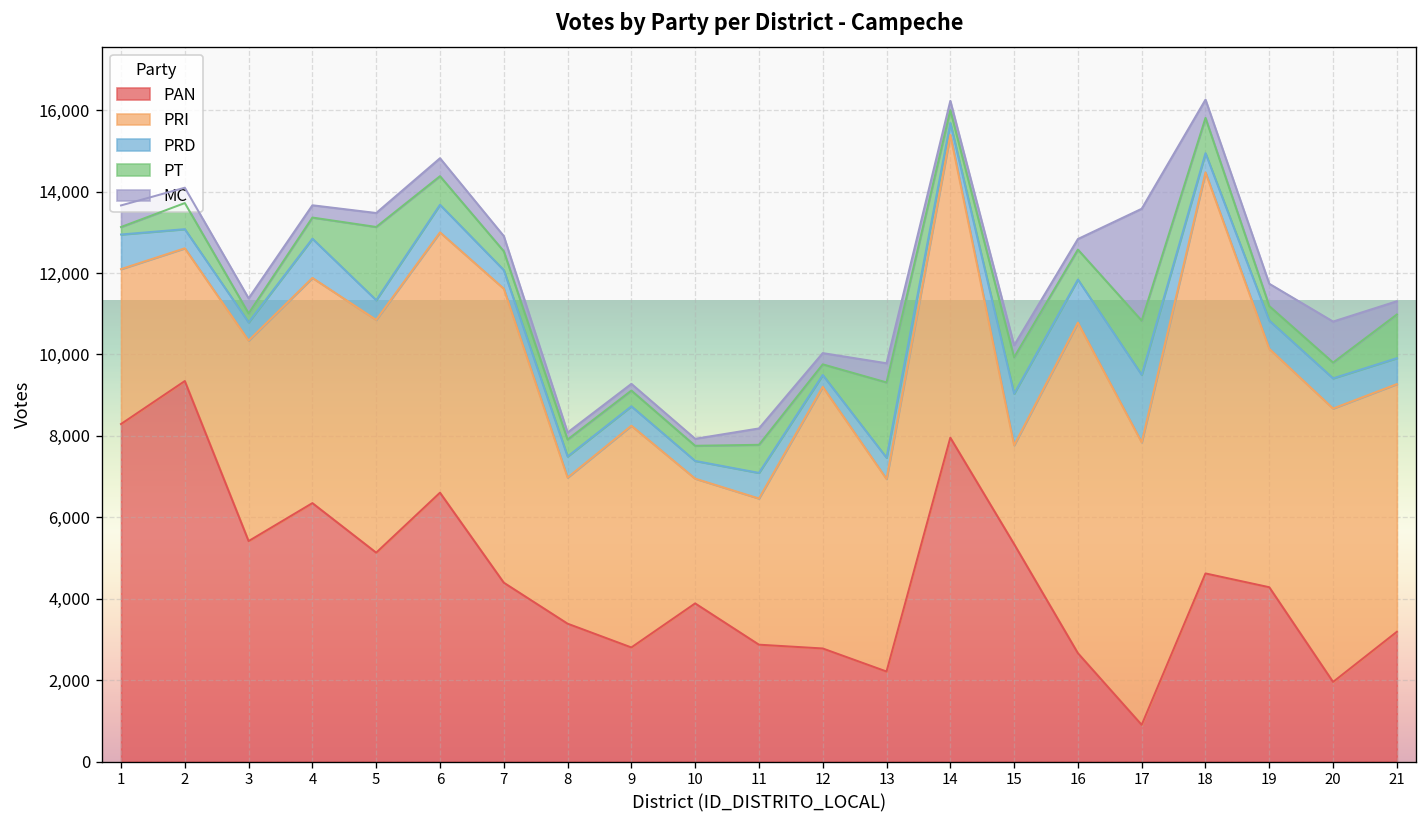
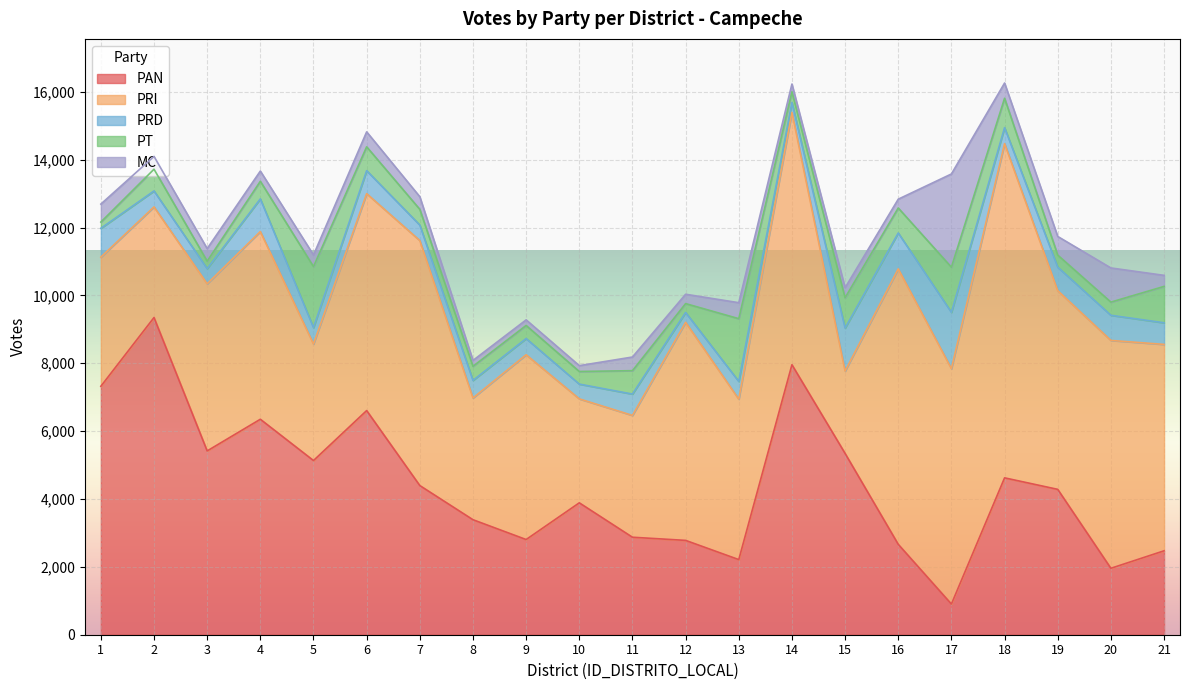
  {
    "PAN": {
-     "1": "8,300",
+     "1": "7,300",
      "2": "9,300",
      "3": "5,400",
      "4": "6,400",
      "5": "5,100",
      "6": "6,600",
      "7": "4,400",
      "8": "3,400",
      "9": "2,800",
      "10": "3,900",
      "11": "2,900",
      "12": "2,800",
      "13": "2,200",
      "14": "8,000",
      "15": "5,300",
      "16": "2,700",
      "17": "900",
      "18": "4,600",
      "19": "4,300",
      "20": "2,000",
-     "21": "3,200"
+     "21": "2,500"
    },
    "PRI": {
      "1": "3,800",
      "2": "3,300",
      "3": "4,900",
      "4": "5,500",
-     "5": "5,700",
+     "5": "3,400",
      "6": "6,400",
      "7": "7,200",
      "8": "3,600",
      "9": "5,400",
      "10": "3,100",
      "11": "3,600",
      "12": "6,400",
      "13": "4,700",
      "14": "7,400",
      "15": "2,400",
      "16": "8,100",
      "17": "6,900",
      "18": "9,800",
      "19": "5,900",
      "20": "6,700",
      "21": "6,100"
    },
    "PT": {
      "1": "200",
      "3": "200",
      "4": "500",
      "5": "1,800",
      "6": "700",
      "7": "500",
      "8": "400",
      "9": "400",
      "10": "400",
      "11": "700",
      "12": "300",
      "13": "1,800",
      "14": "300",
      "15": "900",
      "16": "700",
      "17": "1,300",
      "18": "900",
      "19": "400",
      "20": "400",
      "21": "1,100"
    }
  }
